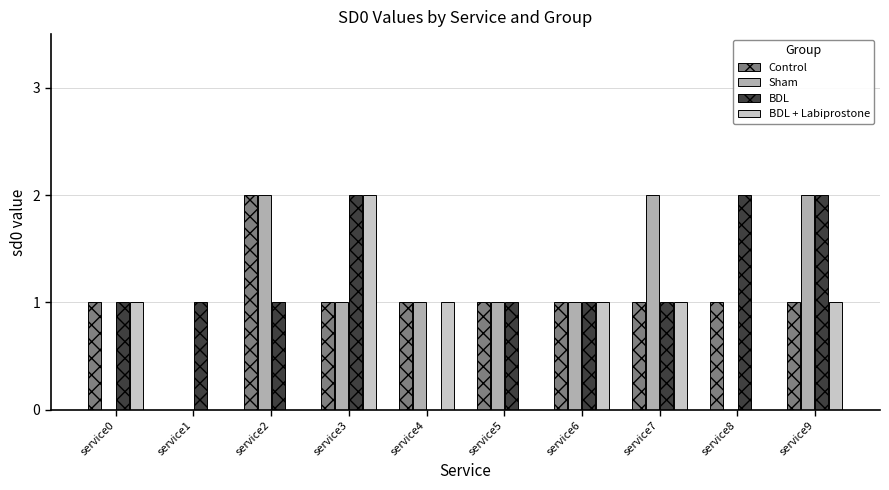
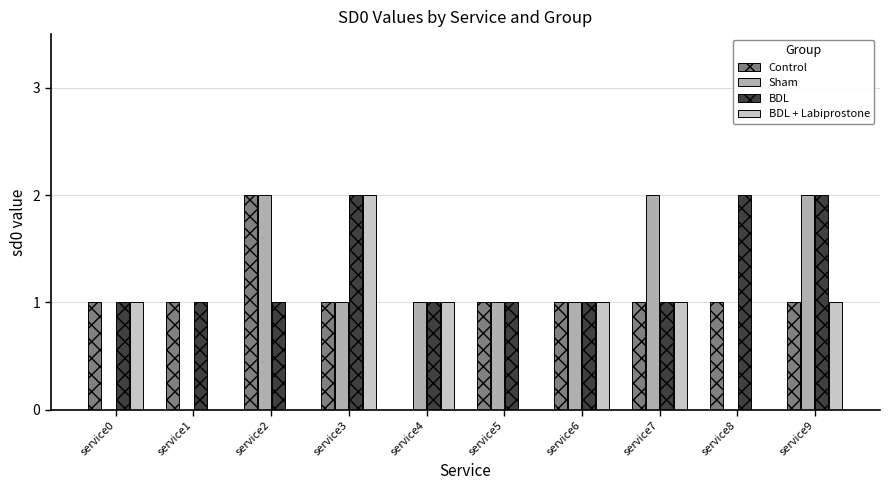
  {
    "Control": {
      "service0": 1,
-     "service1": 0,
+     "service1": 1,
      "service2": 2,
      "service3": 1,
-     "service4": 1,
+     "service4": 0,
      "service5": 1,
      "service6": 1,
      "service7": 1,
      "service8": 1,
      "service9": 1
    },
    "BDL": {
      "service0": 1,
      "service1": 1,
      "service2": 1,
      "service3": 2,
-     "service4": 0,
+     "service4": 1,
      "service5": 1,
      "service6": 1,
      "service7": 1,
      "service8": 2,
      "service9": 2
    }
  }
